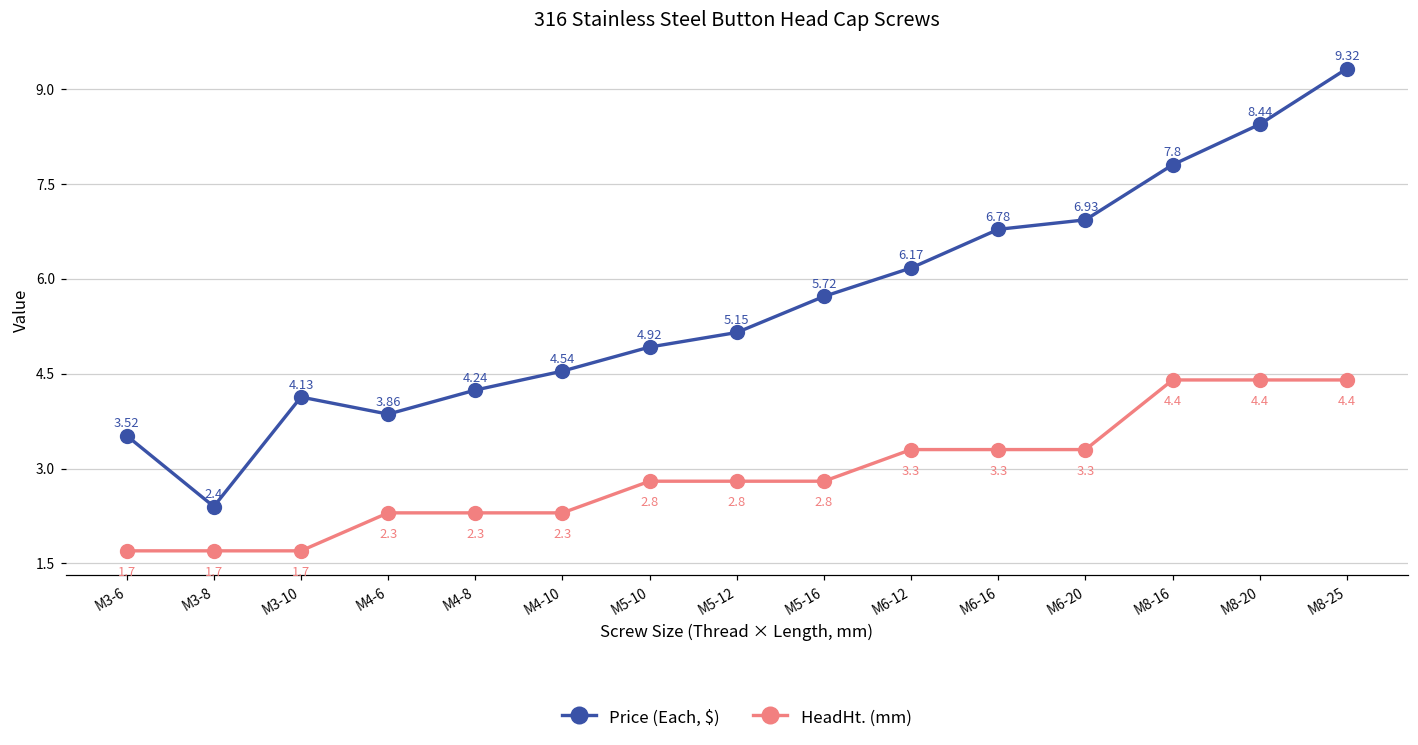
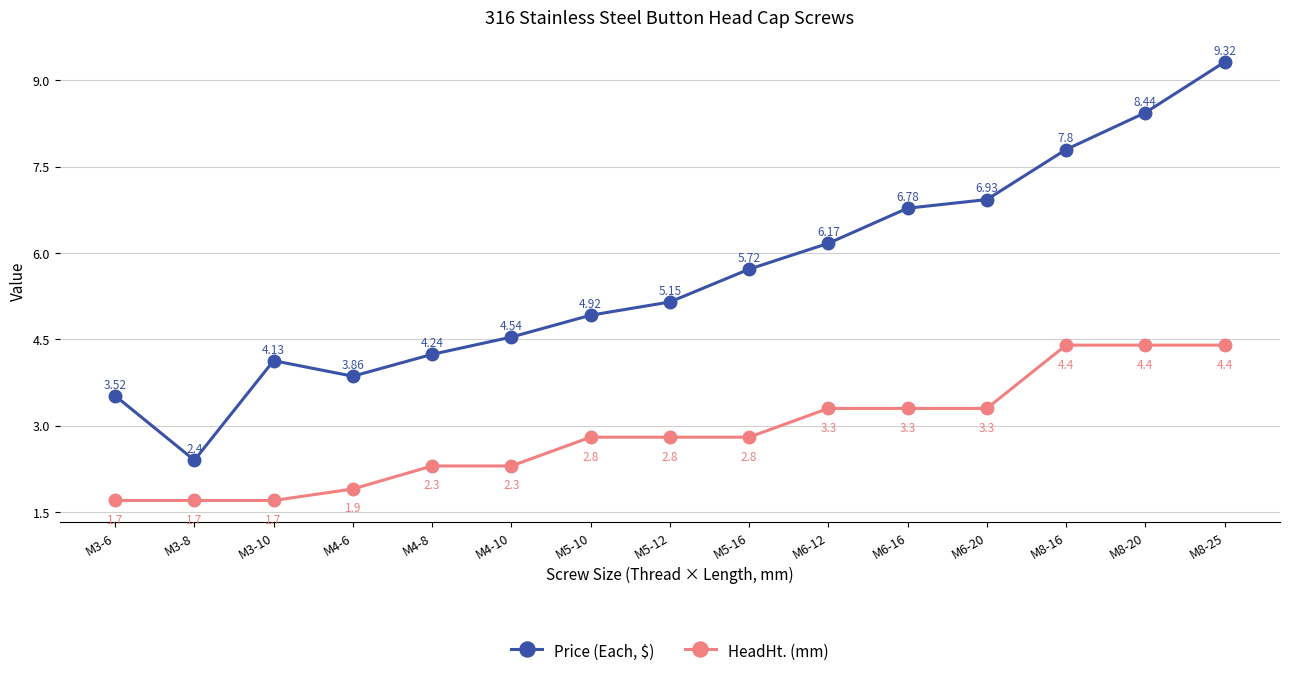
  {
    "Price (Each, $)": {
      "M3-6": 3.52,
      "M3-8": 2.4,
      "M3-10": 4.13,
      "M4-6": 3.86,
      "M4-8": 4.24,
      "M4-10": 4.54,
      "M5-10": 4.92,
      "M5-12": 5.15,
      "M5-16": 5.72,
      "M6-12": 6.17,
      "M6-16": 6.78,
      "M6-20": 6.93,
      "M8-16": 7.8,
      "M8-20": 8.44,
      "M8-25": 9.32
    },
    "HeadHt. (mm)": {
      "M3-6": 1.7,
      "M3-8": 1.7,
      "M3-10": 1.7,
-     "M4-6": 2.3,
+     "M4-6": 1.9,
      "M4-8": 2.3,
      "M4-10": 2.3,
      "M5-10": 2.8,
      "M5-12": 2.8,
      "M5-16": 2.8,
      "M6-12": 3.3,
      "M6-16": 3.3,
      "M6-20": 3.3,
      "M8-16": 4.4,
      "M8-20": 4.4,
      "M8-25": 4.4
    }
  }
